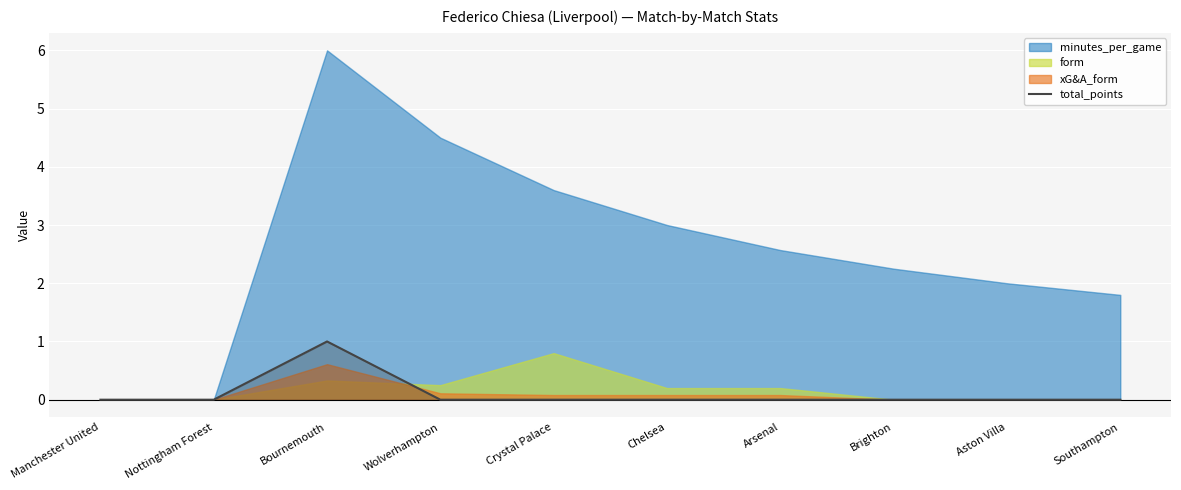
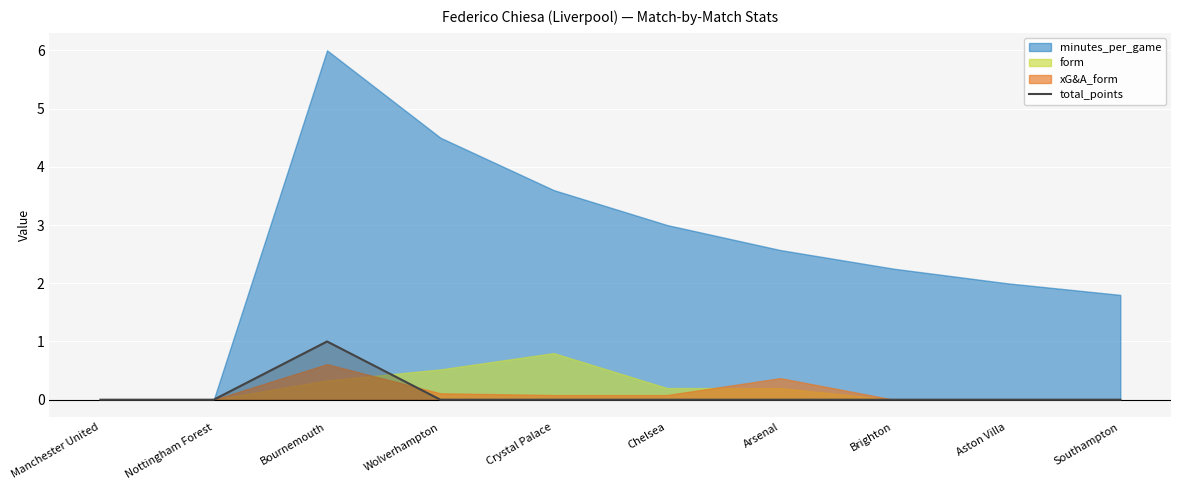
  {
    "minutes_per_game": {
      "Bournemouth": 6.0,
      "Wolverhampton": 4.5,
      "Crystal Palace": 3.6,
      "Chelsea": 3.0,
      "Arsenal": 2.6,
      "Brighton": 2.3,
      "Aston Villa": 2.0,
      "Southampton": 1.8
    },
    "form": {
      "Bournemouth": 0.3,
-     "Wolverhampton": 0.3,
+     "Wolverhampton": 0.5,
      "Crystal Palace": 0.8,
      "Chelsea": 0.2,
      "Arsenal": 0.2
    },
    "xG&A_form": {
      "Bournemouth": 0.6,
      "Wolverhampton": 0.1,
      "Crystal Palace": 0.1,
      "Chelsea": 0.1,
-     "Arsenal": 0.1
+     "Arsenal": 0.4
    },
    "total_points": {
      "Bournemouth": 1.0,
      "Wolverhampton": 0.0,
      "Crystal Palace": 0.0,
      "Chelsea": 0.0,
      "Arsenal": 0.0
    }
  }
